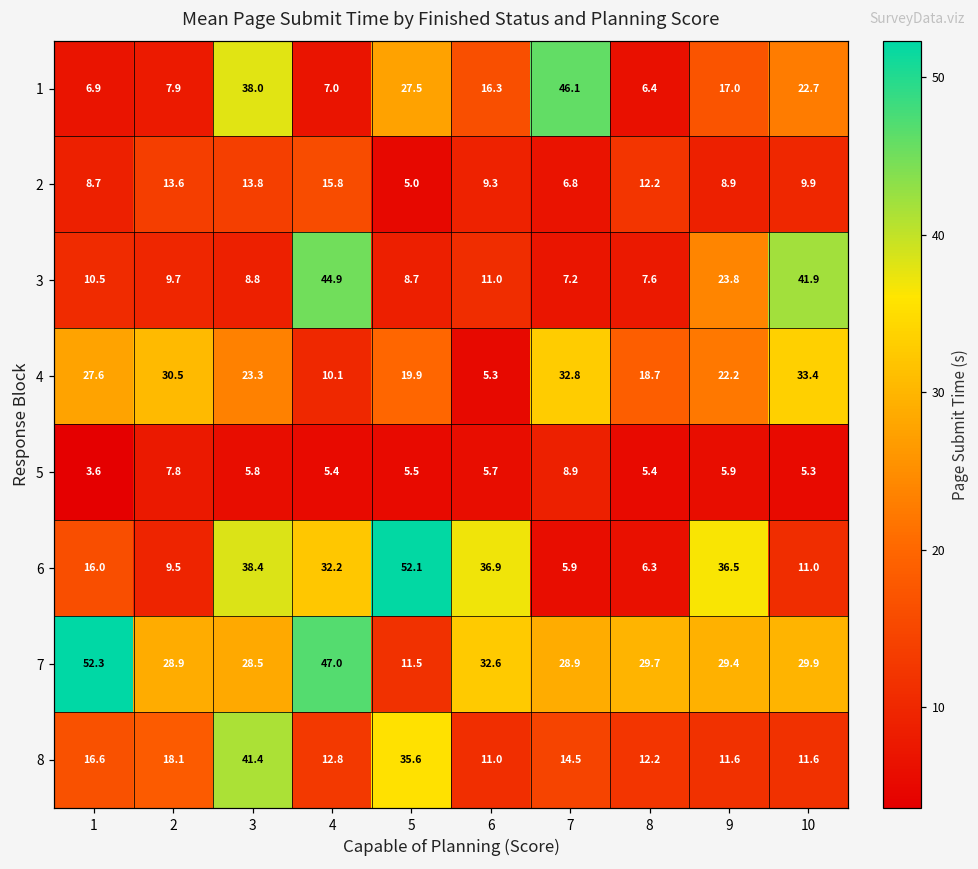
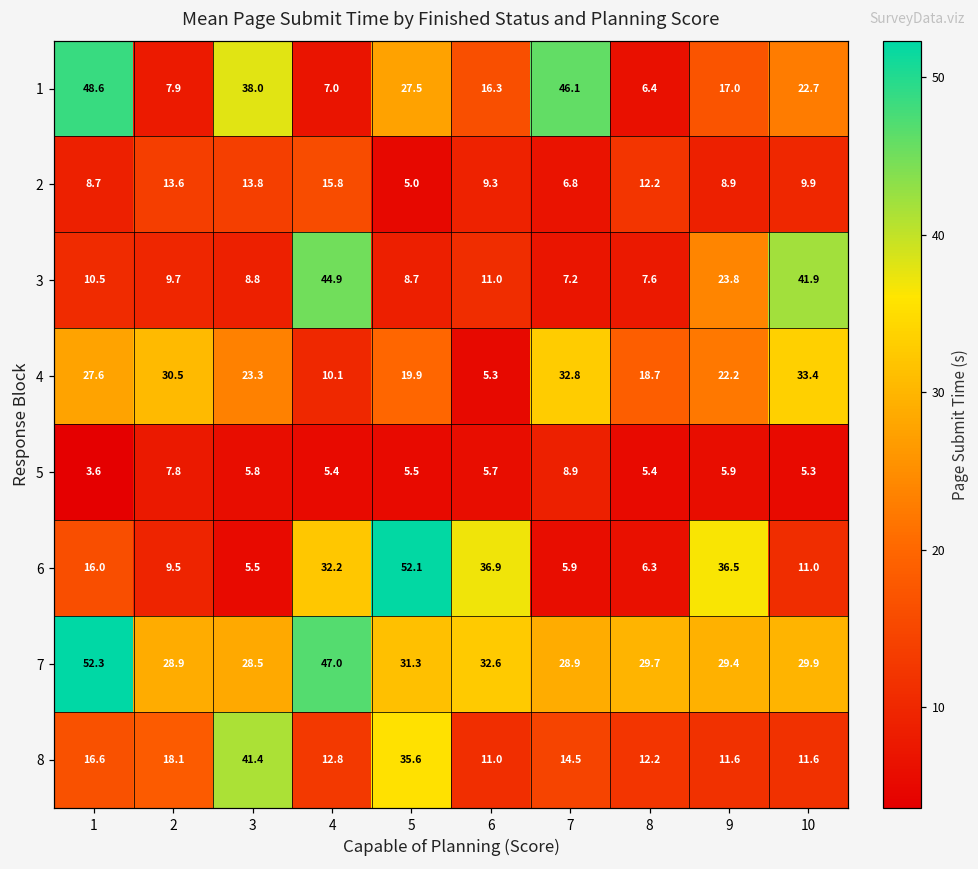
  {
    "1": {
-     "1": 6.9,
+     "1": 48.6,
      "2": 7.9,
      "3": 38.0,
      "4": 7.0,
      "5": 27.5,
      "6": 16.3,
      "7": 46.1,
      "8": 6.4,
      "9": 17.0,
      "10": 22.7
    },
    "2": {
      "1": 8.7,
      "2": 13.6,
      "3": 13.8,
      "4": 15.8,
      "5": 5.0,
      "6": 9.3,
      "7": 6.8,
      "8": 12.2,
      "9": 8.9,
      "10": 9.9
    },
    "3": {
      "1": 10.5,
      "2": 9.7,
      "3": 8.8,
      "4": 44.9,
      "5": 8.7,
      "6": 11.0,
      "7": 7.2,
      "8": 7.6,
      "9": 23.8,
      "10": 41.9
    },
    "4": {
      "1": 27.6,
      "2": 30.5,
      "3": 23.3,
      "4": 10.1,
      "5": 19.9,
      "6": 5.3,
      "7": 32.8,
      "8": 18.7,
      "9": 22.2,
      "10": 33.4
    },
    "5": {
      "1": 3.6,
      "2": 7.8,
      "3": 5.8,
      "4": 5.4,
      "5": 5.5,
      "6": 5.7,
      "7": 8.9,
      "8": 5.4,
      "9": 5.9,
      "10": 5.3
    },
    "6": {
      "1": 16.0,
      "2": 9.5,
-     "3": 38.4,
+     "3": 5.5,
      "4": 32.2,
      "5": 52.1,
      "6": 36.9,
      "7": 5.9,
      "8": 6.3,
      "9": 36.5,
      "10": 11.0
    },
    "7": {
      "1": 52.3,
      "2": 28.9,
      "3": 28.5,
      "4": 47.0,
-     "5": 11.5,
+     "5": 31.3,
      "6": 32.6,
      "7": 28.9,
      "8": 29.7,
      "9": 29.4,
      "10": 29.9
    },
    "8": {
      "1": 16.6,
      "2": 18.1,
      "3": 41.4,
      "4": 12.8,
      "5": 35.6,
      "6": 11.0,
      "7": 14.5,
      "8": 12.2,
      "9": 11.6,
      "10": 11.6
    }
  }
